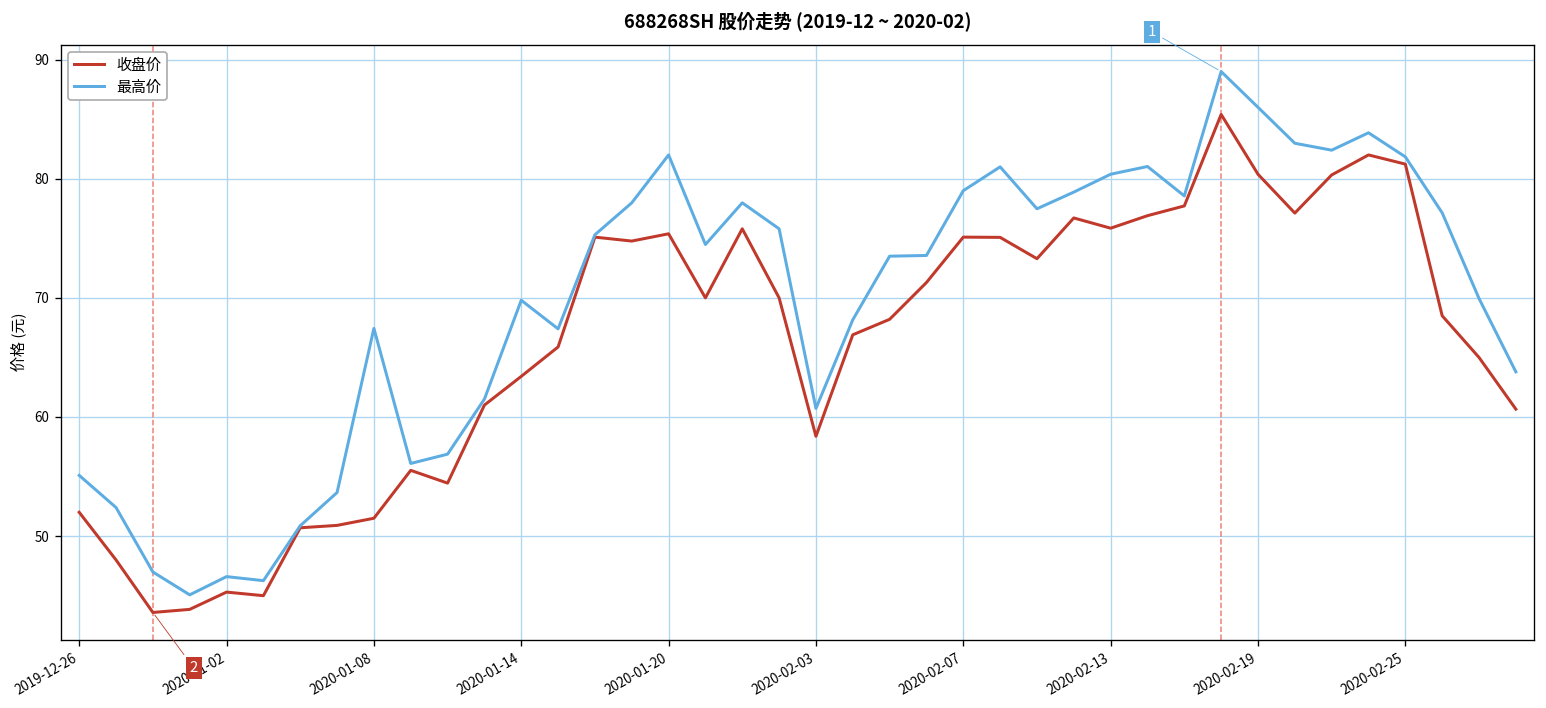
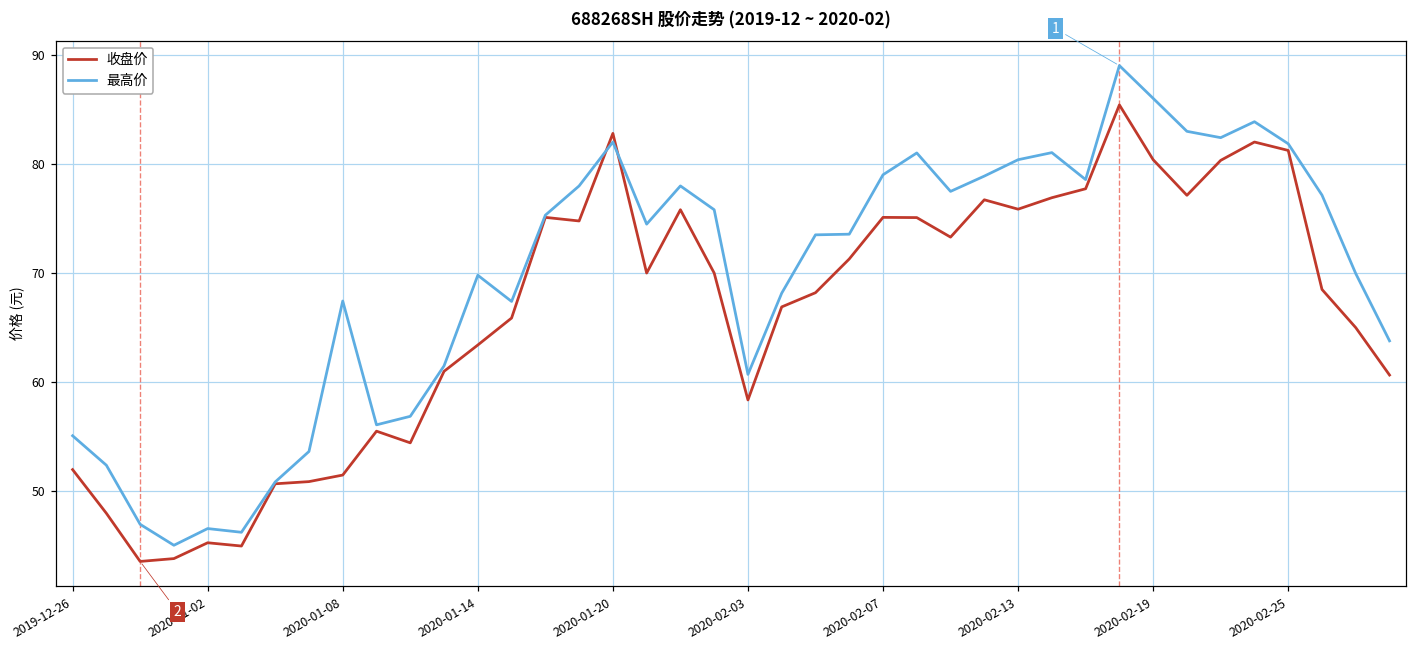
  {
    "收盘价": {
      "2019-12-26": 52,
      "2020-01-02": 45,
      "2020-01-08": 52,
      "2020-01-14": 63,
-     "2020-01-20": 75,
+     "2020-01-20": 83,
      "2020-02-03": 58,
      "2020-02-07": 75,
      "2020-02-13": 76,
      "2020-02-19": 80,
      "2020-02-25": 81
    },
    "最高价": {
      "2019-12-26": 55,
      "2020-01-02": 47,
      "2020-01-08": 67,
      "2020-01-14": 70,
      "2020-01-20": 82,
      "2020-02-03": 61,
      "2020-02-07": 79,
      "2020-02-13": 80,
      "2020-02-19": 86,
      "2020-02-25": 82
    }
  }
